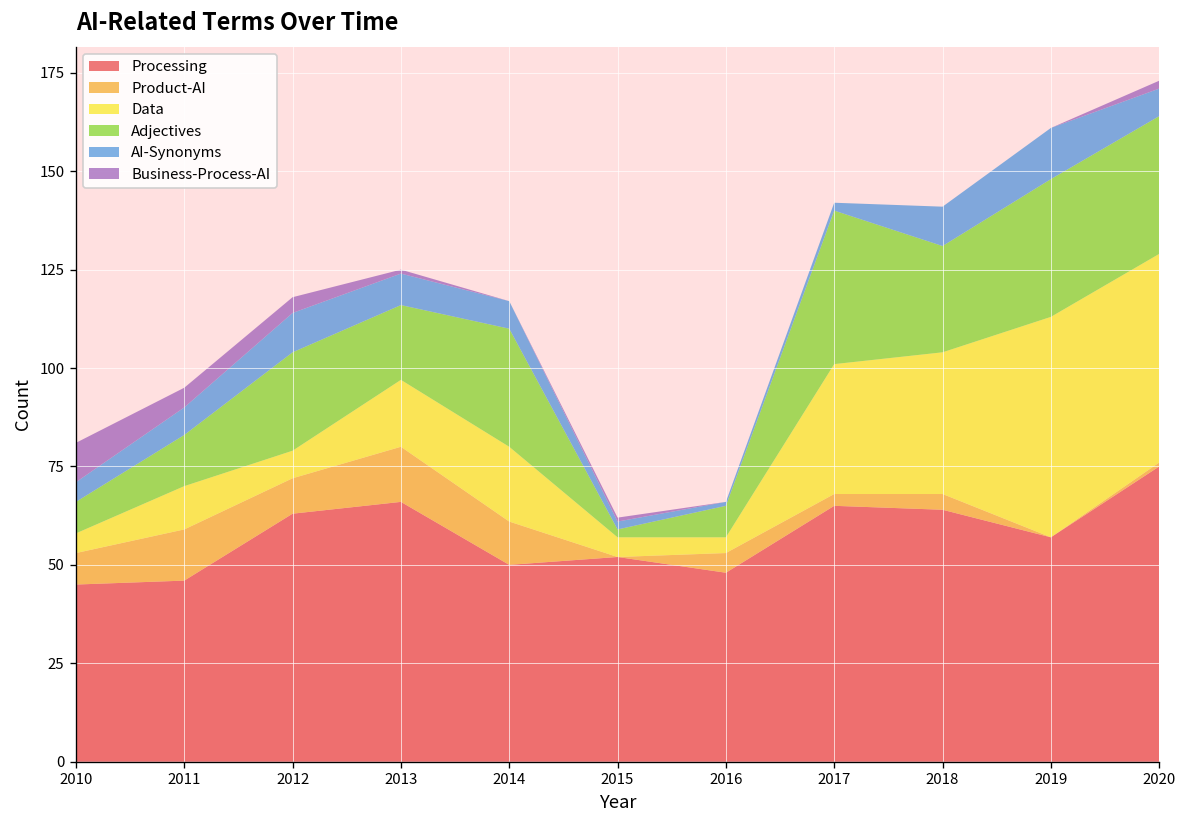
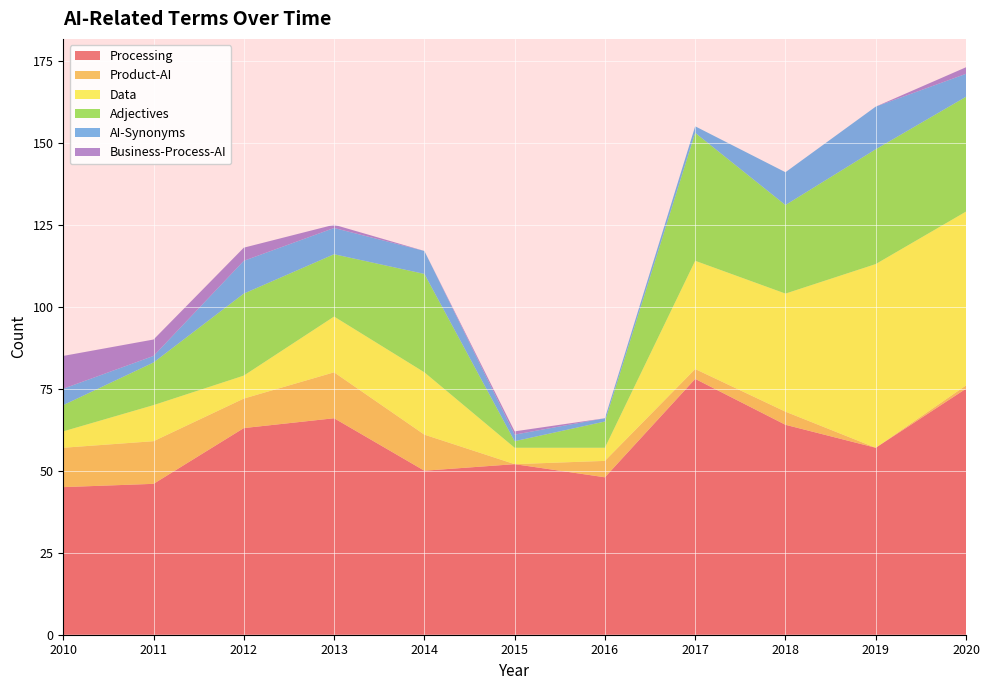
  {
    "Processing": {
      "2010": 45,
      "2011": 46,
      "2012": 63,
      "2013": 66,
      "2014": 50,
      "2016": 48,
-     "2017": 65,
+     "2017": 78,
      "2018": 64,
      "2020": 75
    },
    "Product-AI": {
-     "2010": 8,
+     "2010": 12,
      "2011": 13,
      "2012": 9,
      "2013": 14,
      "2014": 11,
      "2016": 5,
      "2017": 3,
      "2018": 4,
      "2020": 1
    },
    "Data": {
      "2010": 5,
      "2011": 11,
      "2012": 7,
      "2013": 17,
      "2014": 19,
      "2015": 5,
      "2016": 4,
      "2017": 33,
      "2018": 36,
      "2019": 56,
      "2020": 53
    },
    "Adjectives": {
      "2010": 8,
      "2011": 13,
      "2012": 25,
      "2013": 19,
      "2014": 30,
      "2015": 2,
      "2016": 8,
      "2017": 39,
      "2018": 27,
      "2019": 35,
      "2020": 35
    },
    "AI-Synonyms": {
      "2010": 5,
-     "2011": 7,
+     "2011": 2,
      "2012": 10,
      "2013": 8,
      "2015": 2,
      "2020": 7
    },
    "Business-Process-AI": {
      "2010": 10,
      "2011": 5,
      "2012": 4,
      "2013": 1,
      "2015": 1,
      "2020": 2
    }
  }
